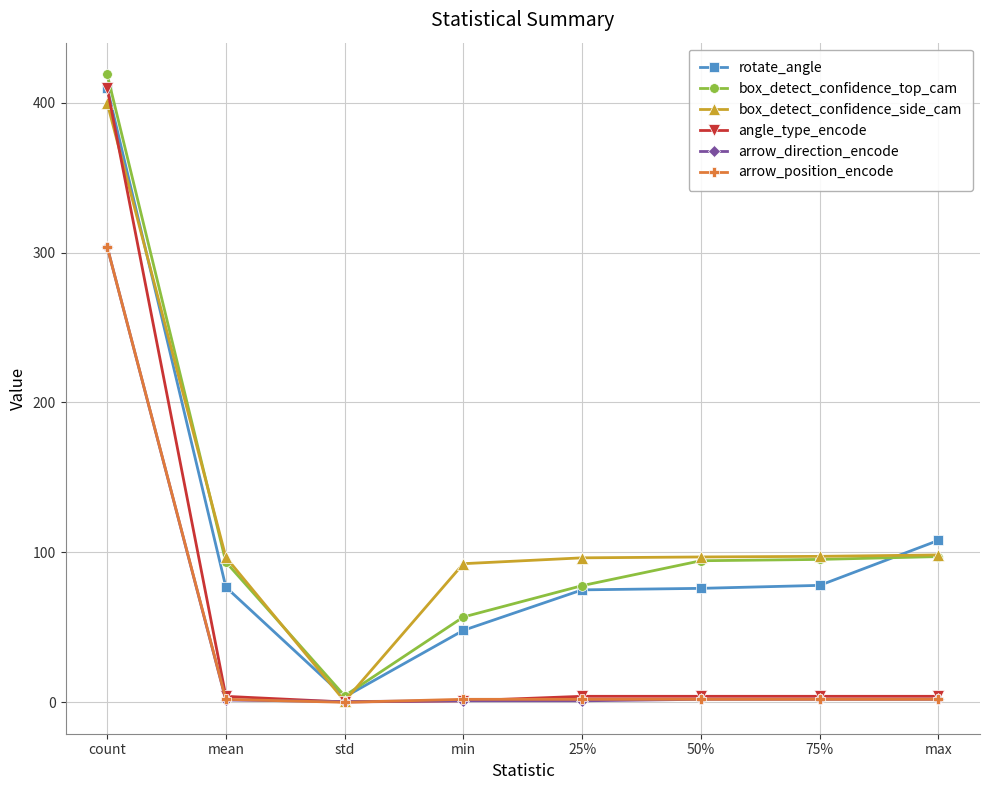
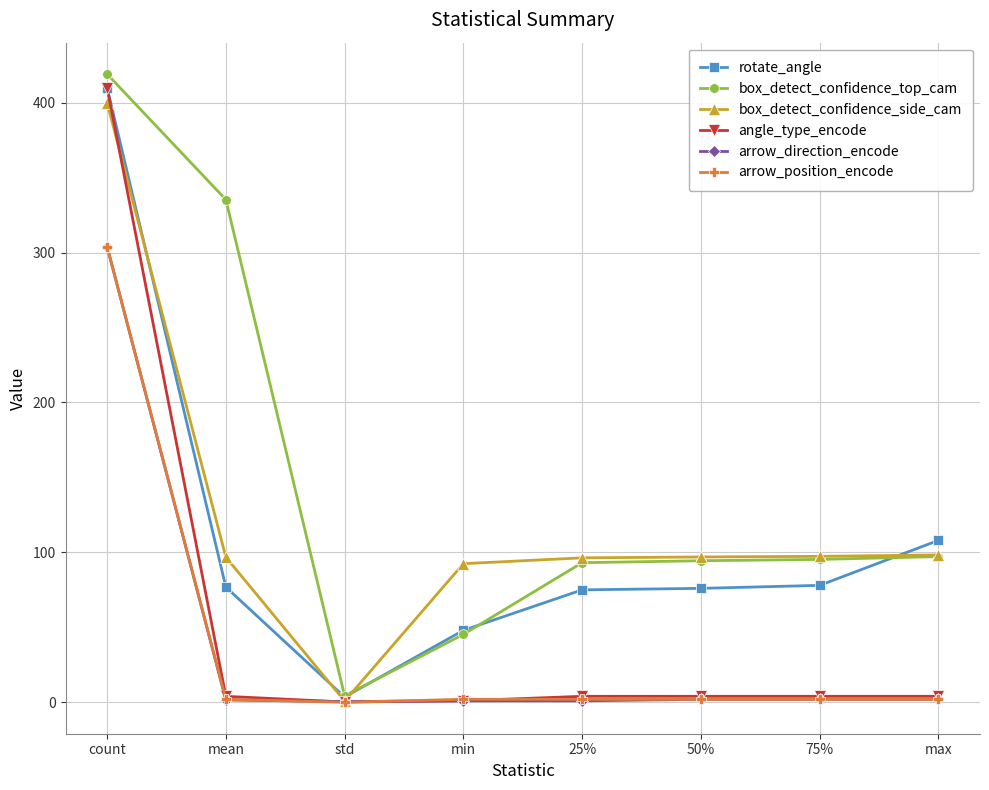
  {
    "rotate_angle": {
      "mean": 77,
      "min": 48,
      "25%": 75,
      "50%": 76,
      "75%": 78,
      "max": 108
    },
    "box_detect_confidence_top_cam": {
      "count": 419,
-     "mean": 94,
-     "min": 57,
-     "25%": 78,
+     "mean": 335,
+     "min": 45,
+     "25%": 93,
      "50%": 94,
      "75%": 95
    },
    "angle_type_encode": {
      "mean": 4,
      "25%": 4,
      "50%": 4,
      "75%": 4,
      "max": 4
    }
  }
